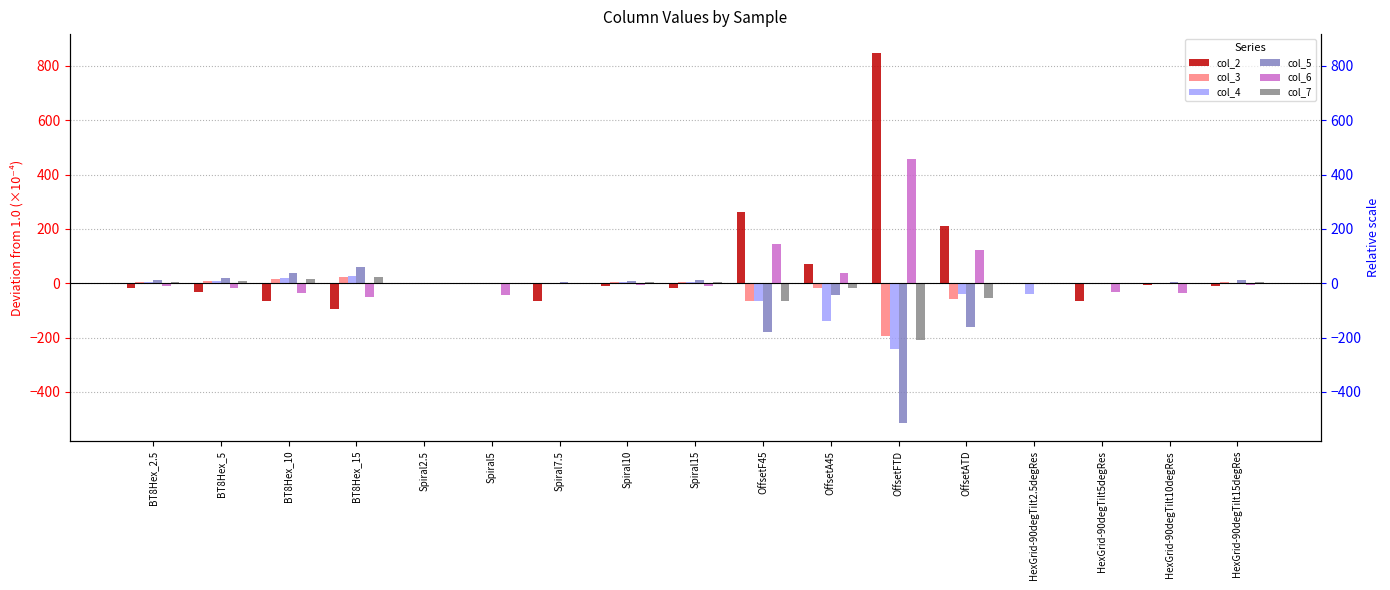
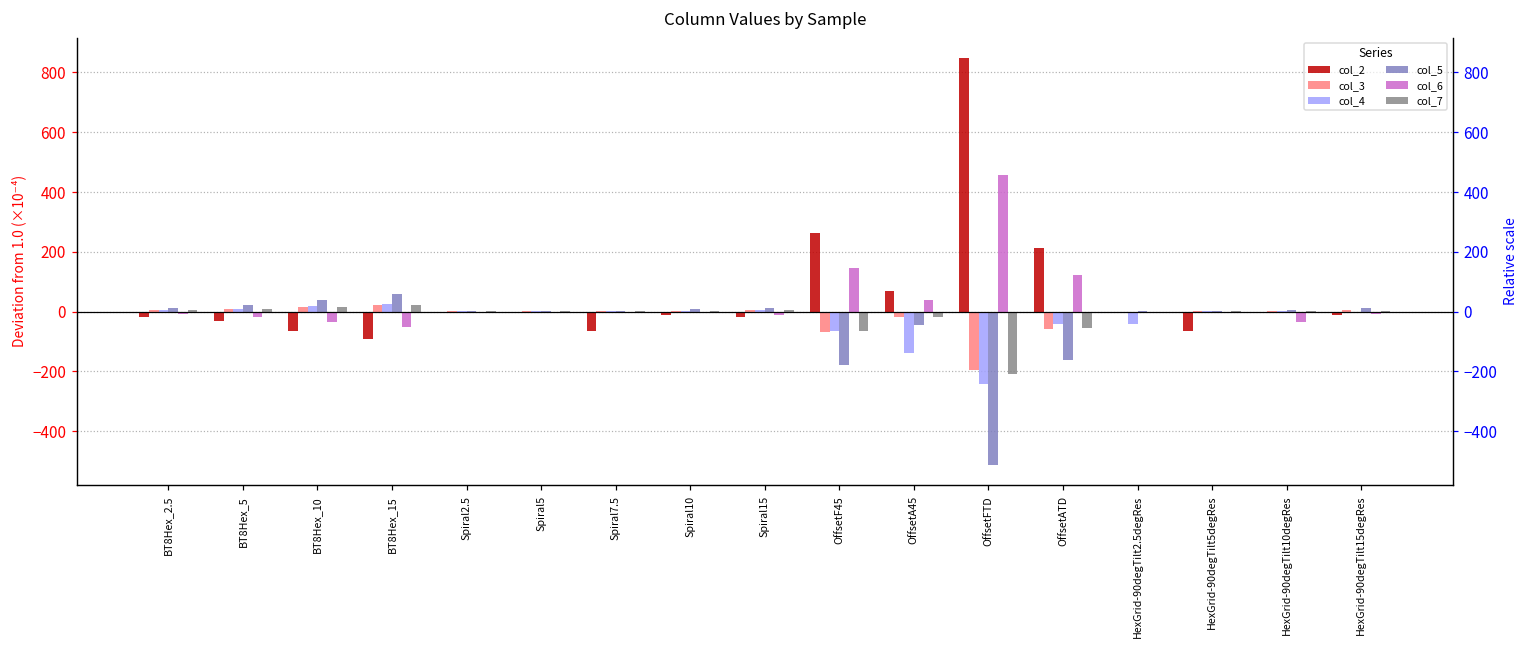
  {
    "col_2": {
      "BT8Hex_2.5": -20,
      "BT8Hex_5": -30,
      "BT8Hex_10": -60,
      "BT8Hex_15": -90,
      "Spiral7.5": -60,
      "Spiral10": -10,
      "Spiral15": -20,
      "OffsetF45": 260,
      "OffsetA45": 70,
      "OffsetFTD": 850,
      "OffsetATD": 210,
      "HexGrid-90degTilt5degRes": -60,
      "HexGrid-90degTilt15degRes": -10
    },
    "col_3": {
      "BT8Hex_10": 10,
      "BT8Hex_15": 20,
      "OffsetF45": -70,
      "OffsetA45": -20,
      "OffsetFTD": -200,
      "OffsetATD": -60
    },
    "col_4": {
      "BT8Hex_5": 10,
      "BT8Hex_10": 20,
      "BT8Hex_15": 30,
      "OffsetF45": -60,
      "OffsetA45": -140,
      "OffsetFTD": -240,
      "OffsetATD": -40,
      "HexGrid-90degTilt2.5degRes": -40
    },
    "col_6": {
      "BT8Hex_2.5": -10,
      "BT8Hex_5": -20,
      "BT8Hex_10": -30,
      "BT8Hex_15": -50,
-     "Spiral5": -40,
+     "Spiral5": 0,
      "Spiral15": -10,
      "OffsetF45": 150,
      "OffsetA45": 40,
      "OffsetFTD": 460,
      "OffsetATD": 120,
-     "HexGrid-90degTilt5degRes": -30,
+     "HexGrid-90degTilt5degRes": 0,
      "HexGrid-90degTilt10degRes": -30
    }
  }
